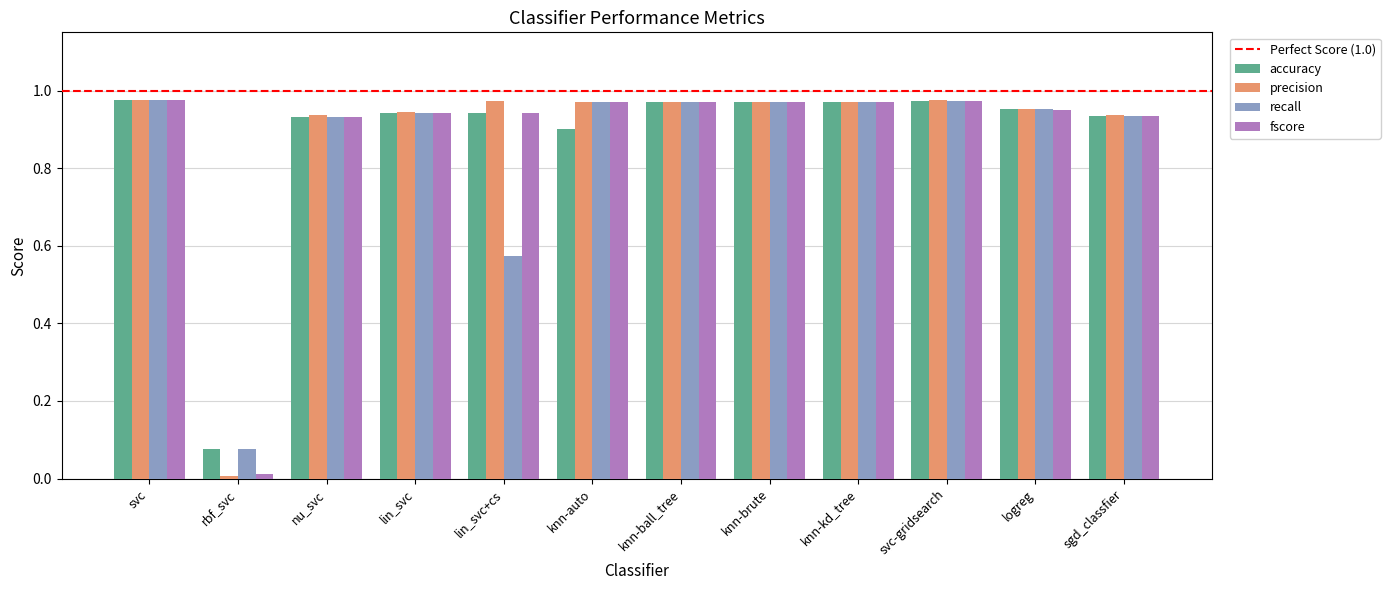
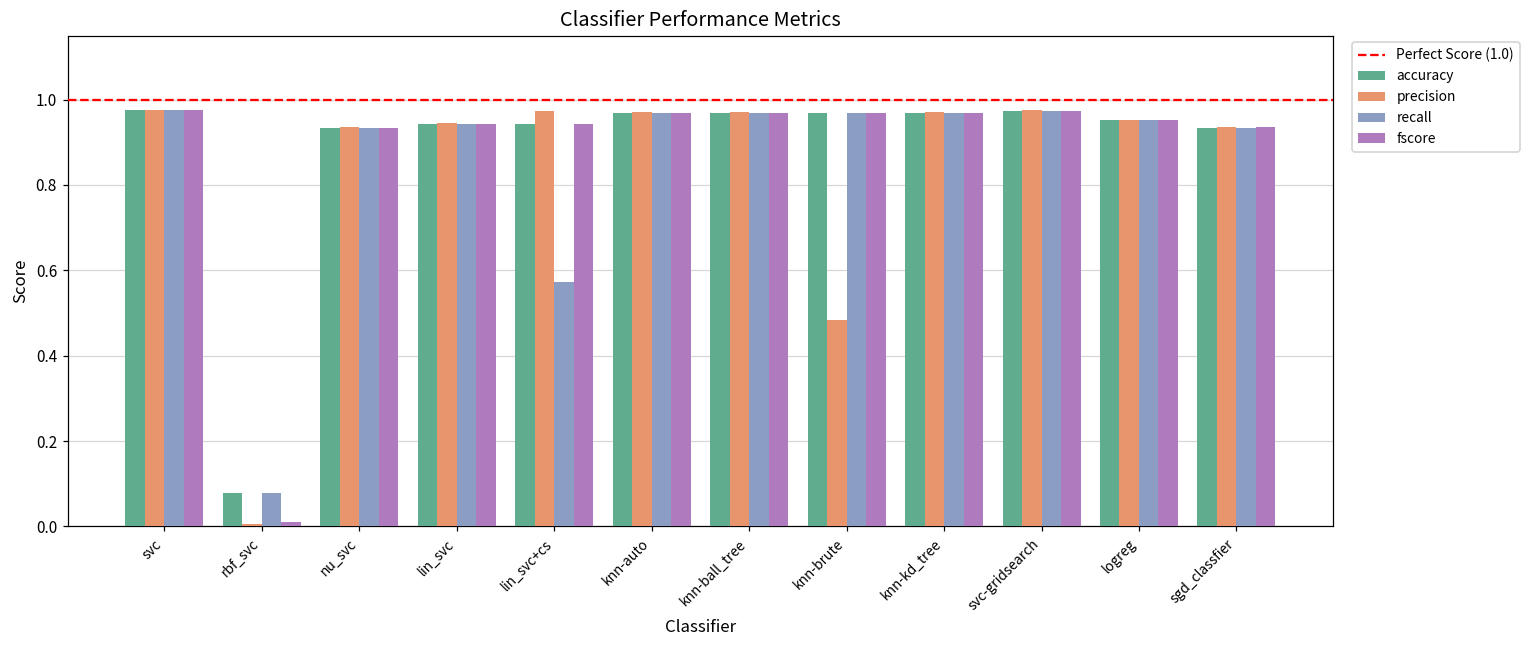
  {
    "accuracy": {
      "svc": 0.97,
      "rbf_svc": 0.08,
      "nu_svc": 0.93,
      "lin_svc": 0.94,
      "lin_svc+cs": 0.94,
-     "knn-auto": 0.90,
+     "knn-auto": 0.97,
      "knn-ball_tree": 0.97,
      "knn-brute": 0.97,
      "knn-kd_tree": 0.97,
      "svc-gridsearch": 0.97,
      "logreg": 0.95,
      "sgd_classfier": 0.93
    },
    "precision": {
      "svc": 0.98,
      "nu_svc": 0.94,
      "lin_svc": 0.95,
      "lin_svc+cs": 0.97,
      "knn-auto": 0.97,
      "knn-ball_tree": 0.97,
-     "knn-brute": 0.97,
+     "knn-brute": 0.48,
      "knn-kd_tree": 0.97,
      "svc-gridsearch": 0.97,
      "logreg": 0.95,
      "sgd_classfier": 0.94
    }
  }
